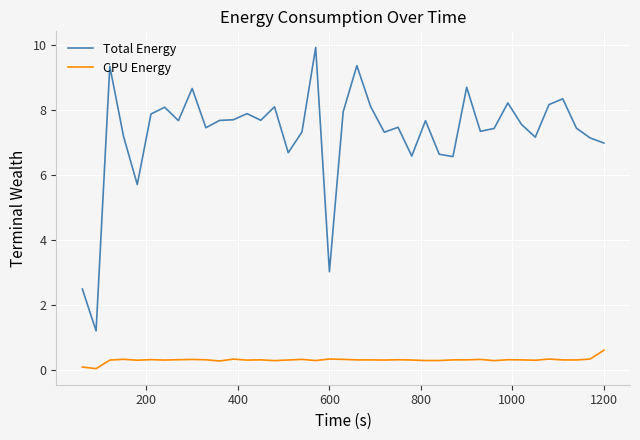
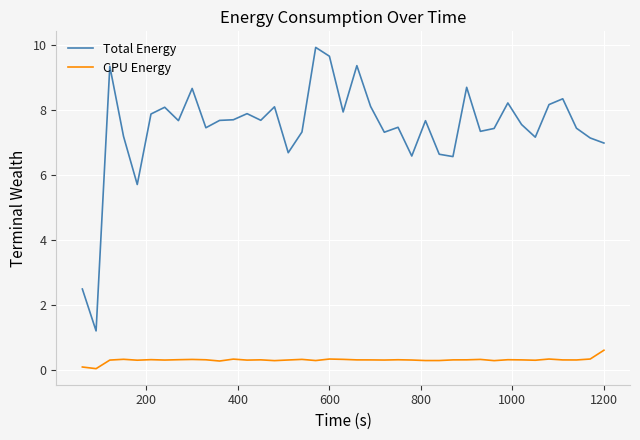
  {
    "Total Energy": {
-     "600": 3.0,
+     "600": 9.7,
      "1200": 7.0
    },
    "CPU Energy": {
      "600": 0.3,
      "1200": 0.6
    }
  }
